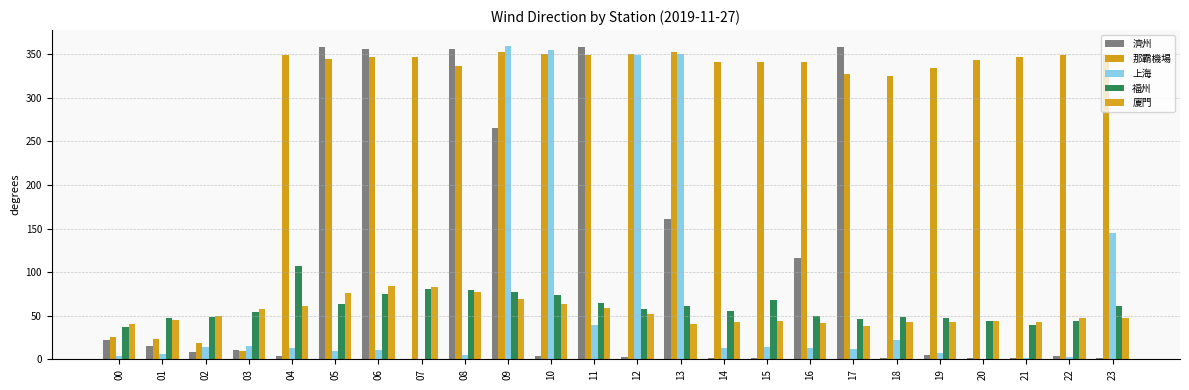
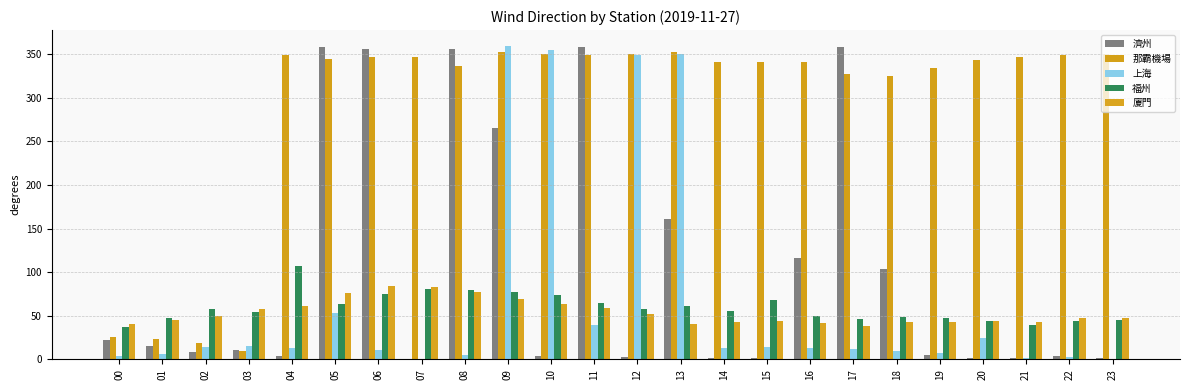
  {
    "濟州": {
      "00": 20,
      "01": 10,
      "02": 10,
      "03": 10,
      "04": 0,
      "05": 360,
      "06": 360,
      "07": 0,
      "08": 360,
      "09": 270,
      "10": 0,
      "11": 360,
      "13": 160,
      "16": 120,
      "17": 360,
-     "18": 0,
+     "18": 100,
      "19": 0,
      "22": 0
    },
    "上海": {
      "00": 0,
      "01": 10,
      "02": 10,
      "03": 20,
      "04": 10,
-     "05": 10,
+     "05": 50,
      "06": 10,
      "08": 10,
      "09": 360,
      "10": 360,
      "11": 40,
      "12": 350,
      "13": 350,
      "14": 10,
      "15": 10,
      "16": 10,
      "17": 10,
-     "18": 20,
+     "18": 10,
      "19": 10,
-     "20": 0,
-     "23": 150
+     "20": 20,
+     "23": 0
    },
    "福州": {
      "00": 40,
      "01": 50,
-     "02": 50,
+     "02": 60,
      "03": 50,
      "04": 110,
      "05": 60,
      "06": 80,
      "07": 80,
      "08": 80,
      "09": 80,
      "10": 70,
      "11": 70,
      "12": 60,
      "13": 60,
      "14": 60,
      "15": 70,
      "16": 50,
      "17": 50,
      "18": 50,
      "19": 50,
      "20": 40,
      "21": 40,
      "22": 40,
-     "23": 60
+     "23": 40
    }
  }
